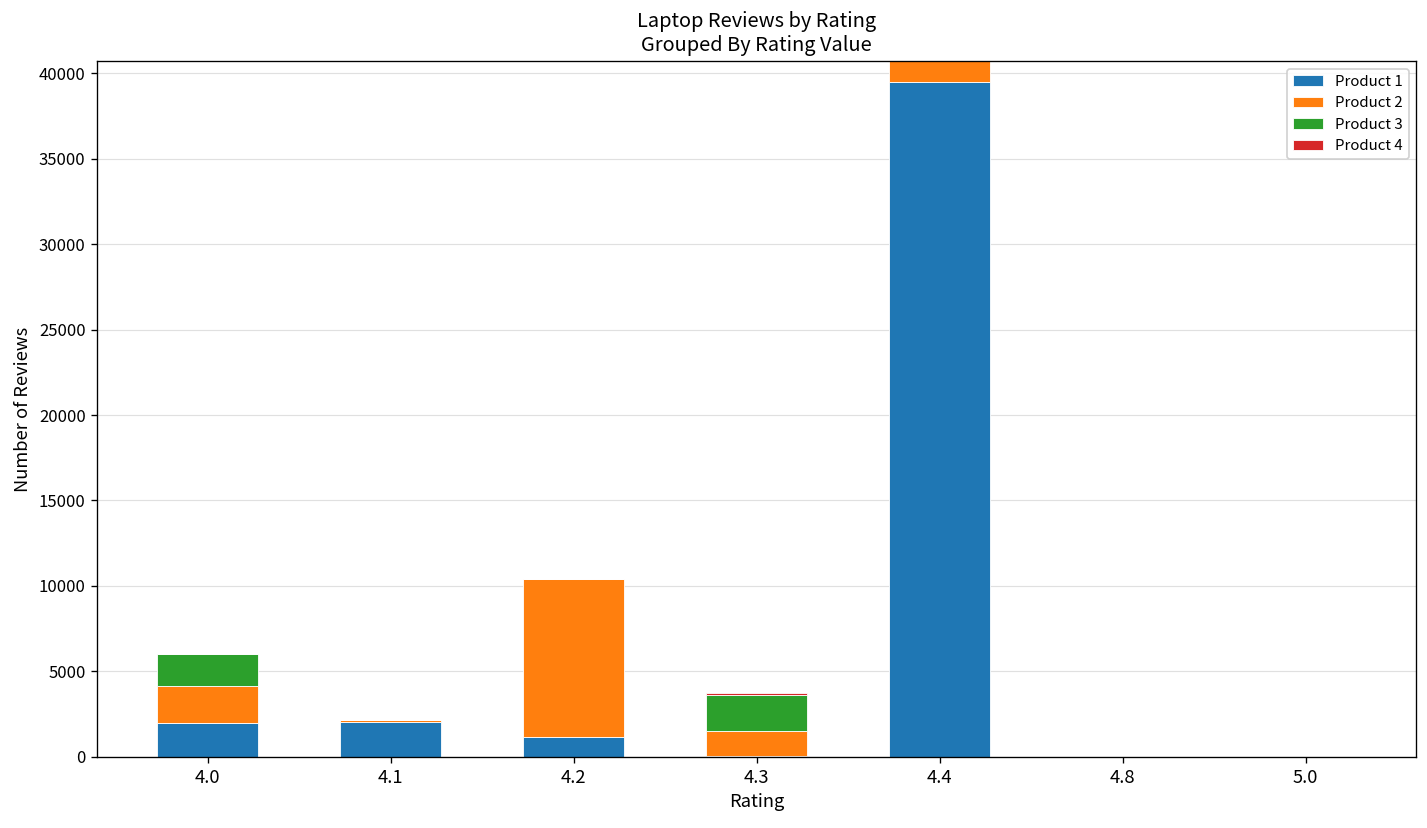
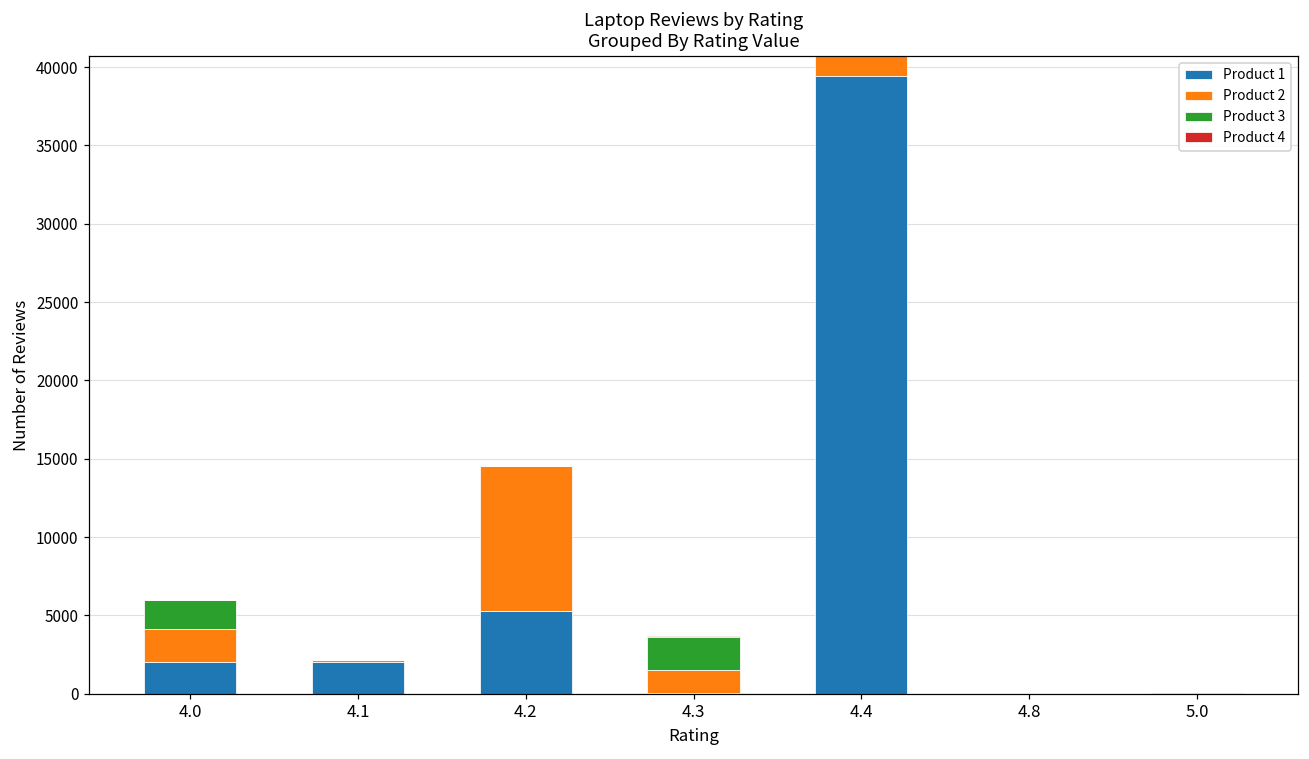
  {
    "Product 1": {
      "4.0": 2000,
      "4.1": 2000,
-     "4.2": 1100,
+     "4.2": 5300,
      "4.4": 39500
    },
    "Product 2": {
      "4.0": 2100,
      "4.2": 9300,
      "4.3": 1500,
      "4.4": 1200,
      "4.8": 0
    },
    "Product 3": {
      "4.0": 1900,
      "4.2": 0,
      "4.3": 2100,
      "4.4": 0,
      "4.8": 0
    },
    "Product 4": {
      "4.0": 0,
      "4.1": 0,
      "4.2": 0,
      "4.4": 0,
      "4.8": 0
    }
  }
